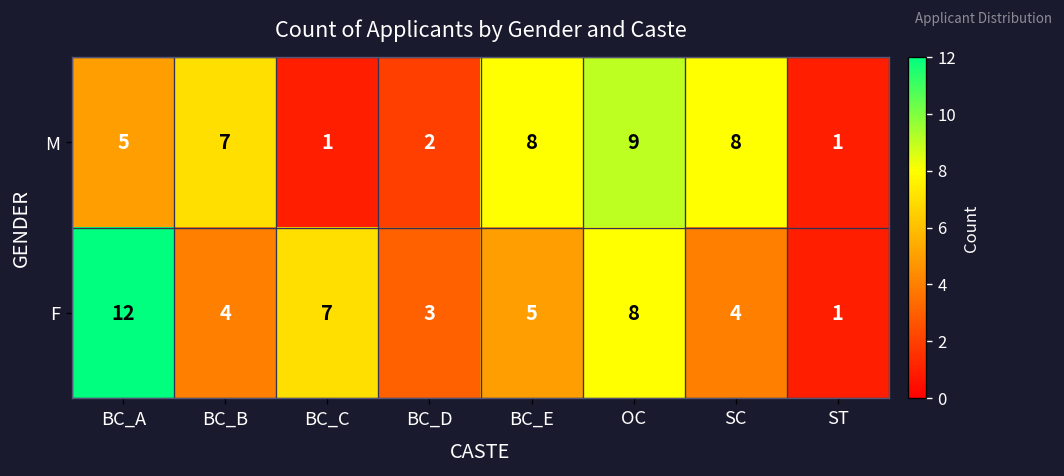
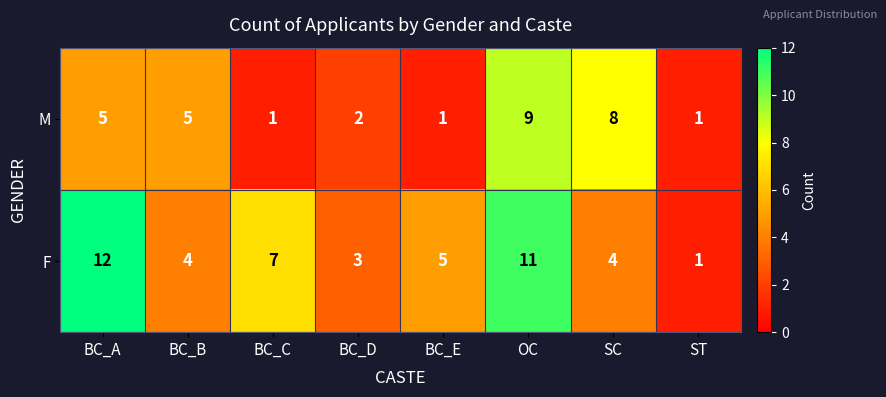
  {
    "M": {
      "BC_A": 5,
-     "BC_B": 7,
+     "BC_B": 5,
      "BC_C": 1,
      "BC_D": 2,
-     "BC_E": 8,
+     "BC_E": 1,
      "OC": 9,
      "SC": 8,
      "ST": 1
    },
    "F": {
      "BC_A": 12,
      "BC_B": 4,
      "BC_C": 7,
      "BC_D": 3,
      "BC_E": 5,
-     "OC": 8,
+     "OC": 11,
      "SC": 4,
      "ST": 1
    }
  }
